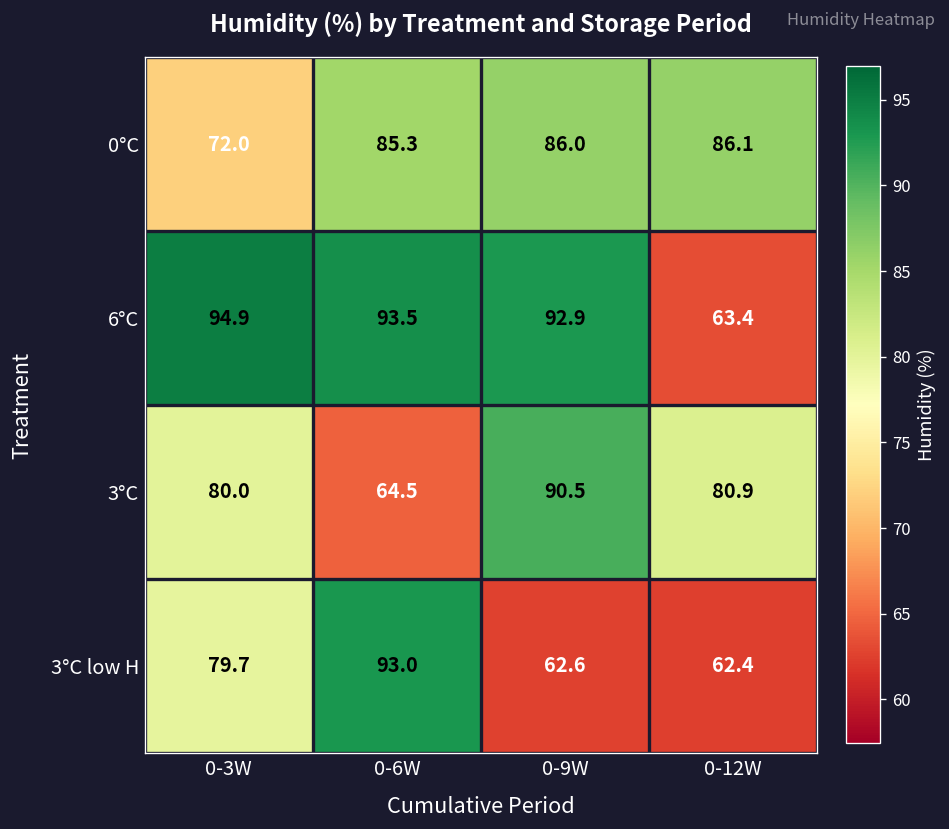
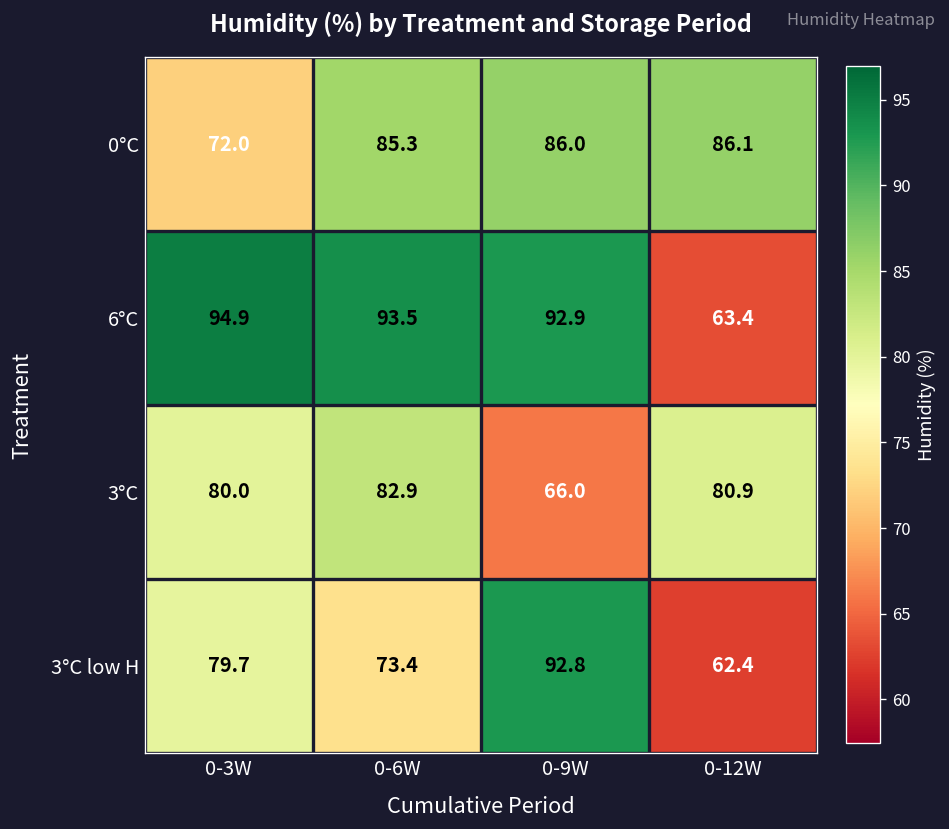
  {
    "0°C": {
      "0-3W": 72.0,
      "0-6W": 85.3,
      "0-9W": 86.0,
      "0-12W": 86.1
    },
    "6°C": {
      "0-3W": 94.9,
      "0-6W": 93.5,
      "0-9W": 92.9,
      "0-12W": 63.4
    },
    "3°C": {
      "0-3W": 80.0,
-     "0-6W": 64.5,
-     "0-9W": 90.5,
+     "0-6W": 82.9,
+     "0-9W": 66.0,
      "0-12W": 80.9
    },
    "3°C low H": {
      "0-3W": 79.7,
-     "0-6W": 93.0,
-     "0-9W": 62.6,
+     "0-6W": 73.4,
+     "0-9W": 92.8,
      "0-12W": 62.4
    }
  }
